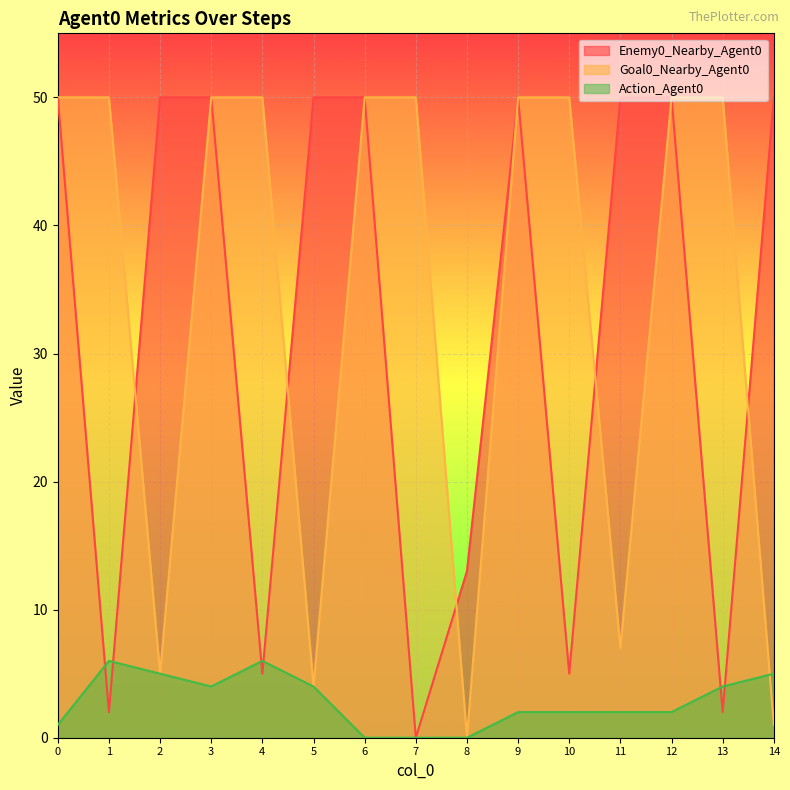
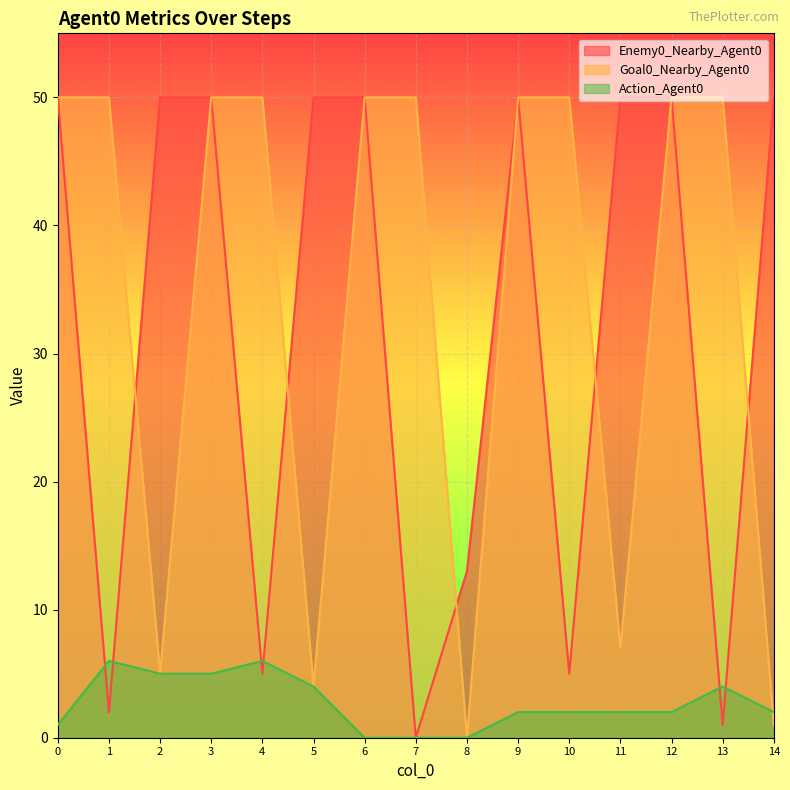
  {
    "Enemy0_Nearby_Agent0": {
      "1": 2,
      "2": 50,
      "4": 5,
      "5": 50,
      "8": 13,
      "10": 5,
-     "13": 2,
+     "13": 1,
      "14": 50
    },
    "Goal0_Nearby_Agent0": {
      "1": 50,
      "4": 50,
      "7": 50,
      "10": 50,
      "11": 7,
      "14": 1
    },
    "Action_Agent0": {
      "0": 1,
      "1": 6,
-     "3": 4,
+     "3": 5,
      "4": 6,
      "6": 0,
      "9": 2,
      "10": 2,
      "11": 2,
      "12": 2,
      "13": 4,
-     "14": 5
+     "14": 2
    }
  }
